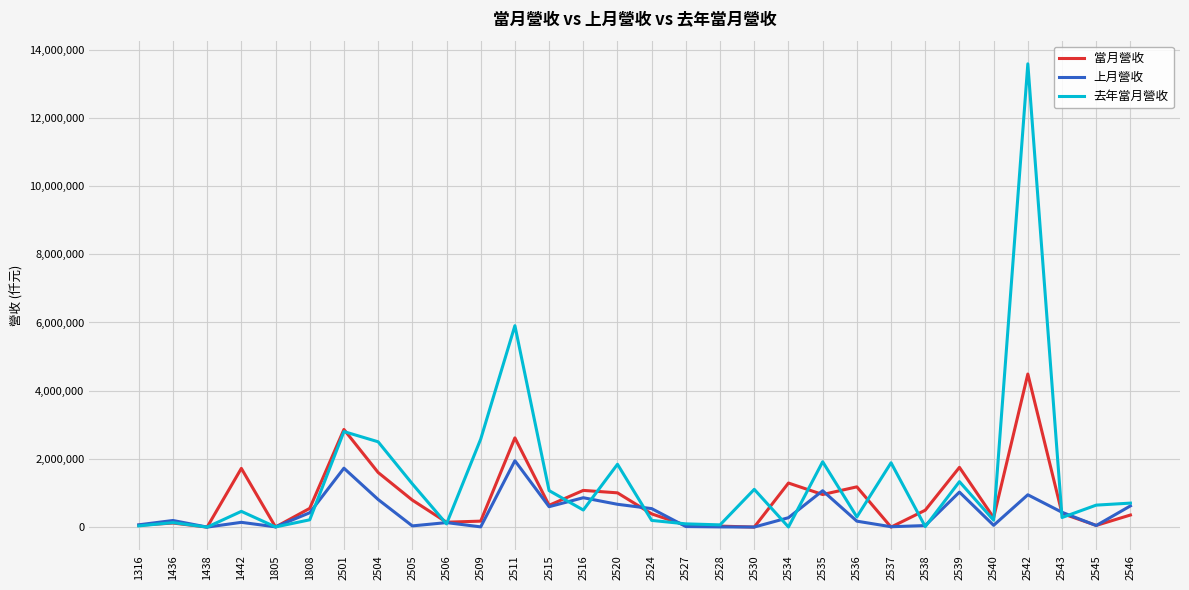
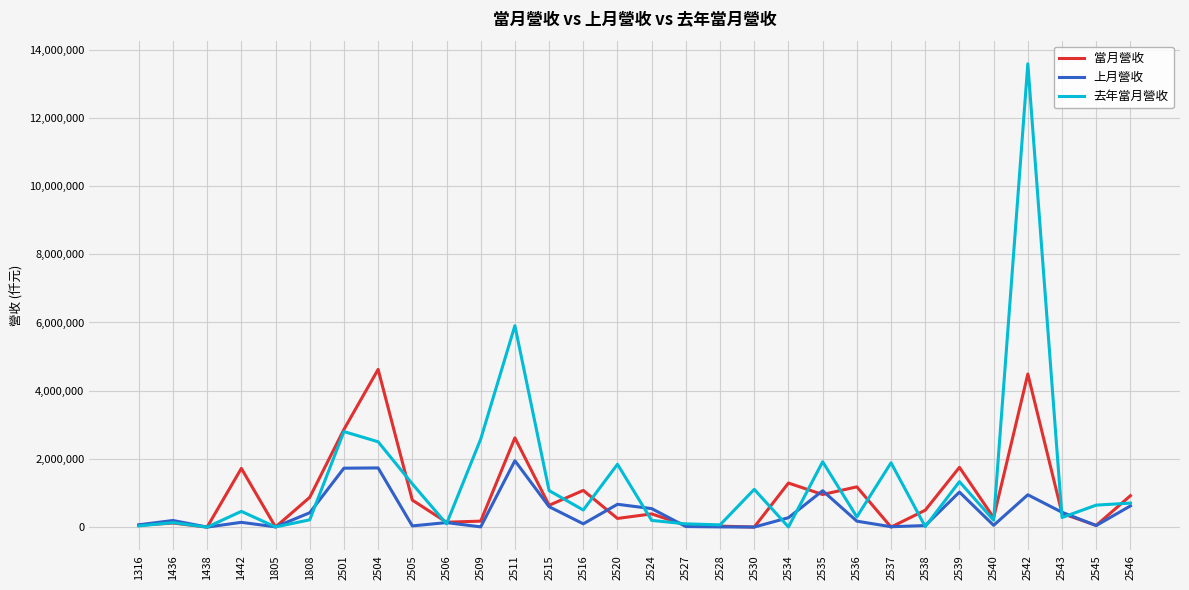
  {
    "當月營收": {
      "1442": "1,700,000",
-     "1808": "500,000",
-     "2504": "1,600,000",
+     "1808": "900,000",
+     "2504": "4,600,000",
      "2505": "800,000",
      "2509": "200,000",
      "2511": "2,600,000",
      "2516": "1,100,000",
-     "2520": "1,000,000",
+     "2520": "300,000",
      "2524": "400,000",
      "2534": "1,300,000",
      "2535": "1,000,000",
      "2536": "1,200,000",
      "2538": "500,000",
      "2539": "1,800,000",
      "2542": "4,500,000",
-     "2546": "400,000"
+     "2546": "900,000"
    },
    "上月營收": {
      "1442": "100,000",
      "1808": "400,000",
      "2501": "1,700,000",
-     "2504": "800,000",
+     "2504": "1,700,000",
      "2505": "0",
      "2509": "0",
      "2511": "1,900,000",
-     "2516": "900,000",
+     "2516": "100,000",
      "2520": "700,000",
      "2524": "500,000",
      "2534": "300,000",
      "2535": "1,100,000",
      "2536": "200,000",
      "2539": "1,000,000",
      "2540": "100,000",
      "2542": "900,000",
      "2546": "600,000"
    },
    "去年當月營收": {
      "1442": "500,000",
      "1808": "200,000",
      "2504": "2,500,000",
      "2505": "1,300,000",
      "2509": "2,600,000",
      "2511": "5,900,000",
      "2515": "1,100,000",
      "2516": "500,000",
      "2520": "1,800,000",
      "2524": "200,000",
      "2530": "1,100,000",
      "2534": "0",
      "2535": "1,900,000",
      "2536": "300,000",
      "2537": "1,900,000",
      "2539": "1,300,000",
      "2542": "13,600,000",
      "2543": "300,000",
      "2545": "600,000",
      "2546": "700,000"
    }
  }
